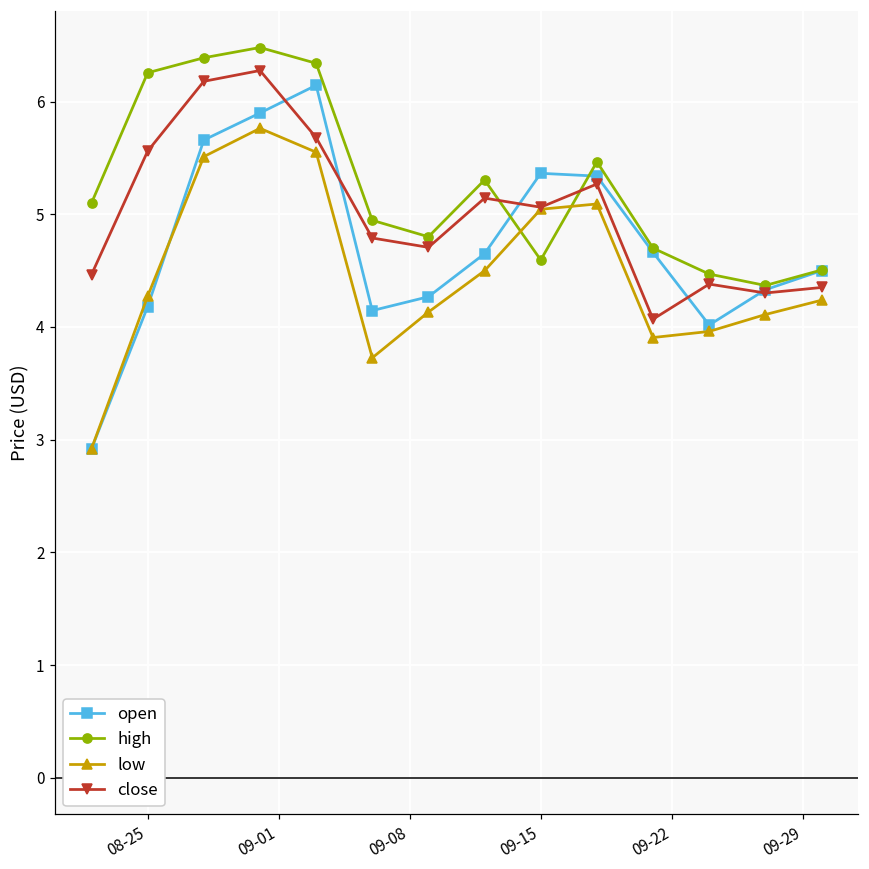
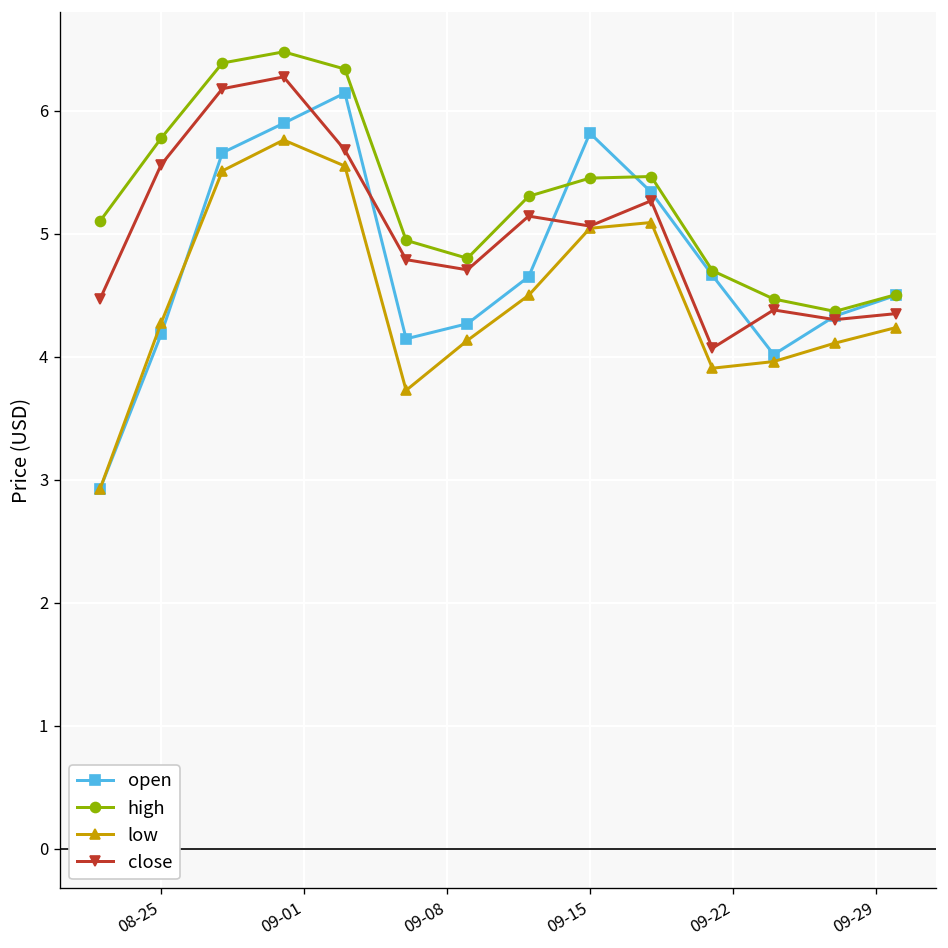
  {
    "open": {
      "08-25": 4.18,
-     "09-15": 5.36
+     "09-15": 5.82
    },
    "high": {
-     "08-25": 6.26,
-     "09-15": 4.59
+     "08-25": 5.78,
+     "09-15": 5.45
    },
    "low": {
      "08-25": 4.27
    },
    "close": {
      "08-25": 5.56
    }
  }
